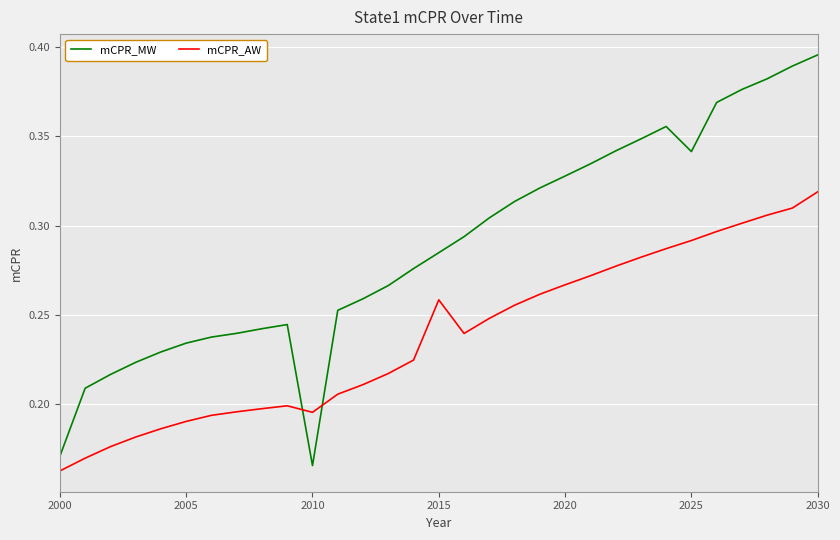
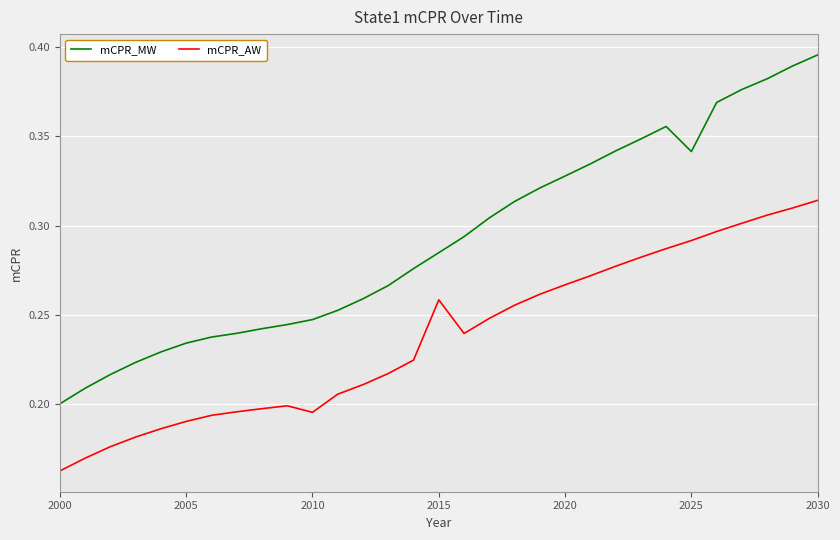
  {
    "mCPR_MW": {
-     "2000": 0.171,
+     "2000": 0.200,
      "2005": 0.234,
-     "2010": 0.166,
+     "2010": 0.247,
      "2015": 0.285,
      "2020": 0.328,
      "2025": 0.341,
      "2030": 0.395
    },
    "mCPR_AW": {
      "2000": 0.163,
      "2005": 0.191,
      "2010": 0.196,
      "2015": 0.258,
      "2020": 0.267,
      "2025": 0.292,
-     "2030": 0.319
+     "2030": 0.314
    }
  }
